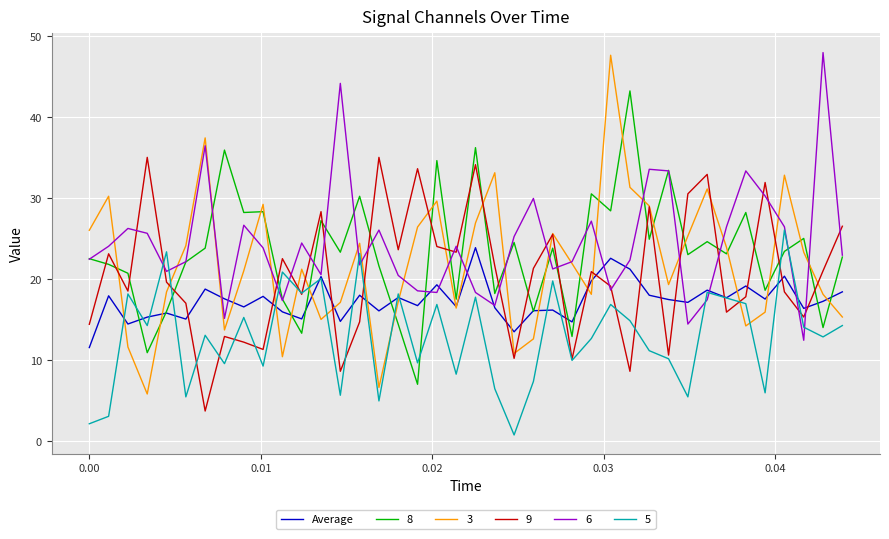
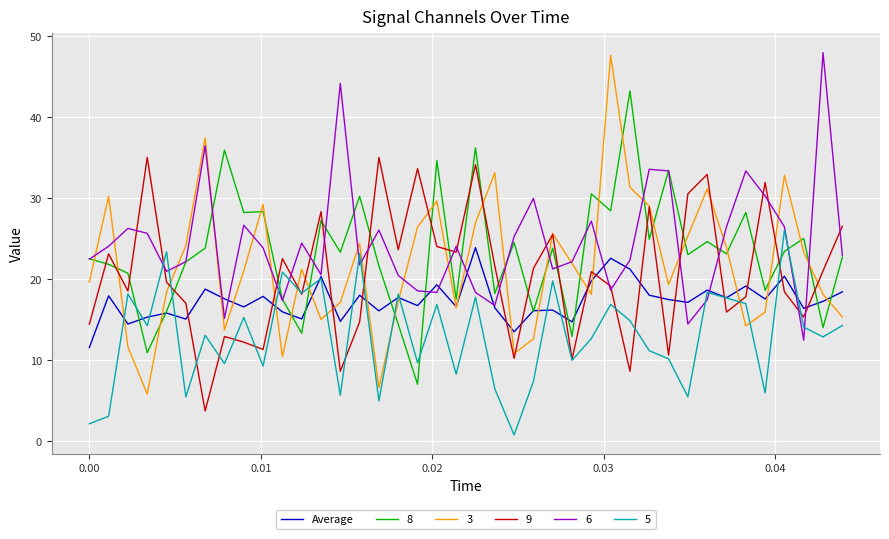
  {
    "Average": {
      "0.00": 12
    },
    "3": {
-     "0.00": 26
+     "0.00": 20
    },
    "9": {
      "0.00": 14
    },
    "5": {
      "0.00": 2
    }
  }
